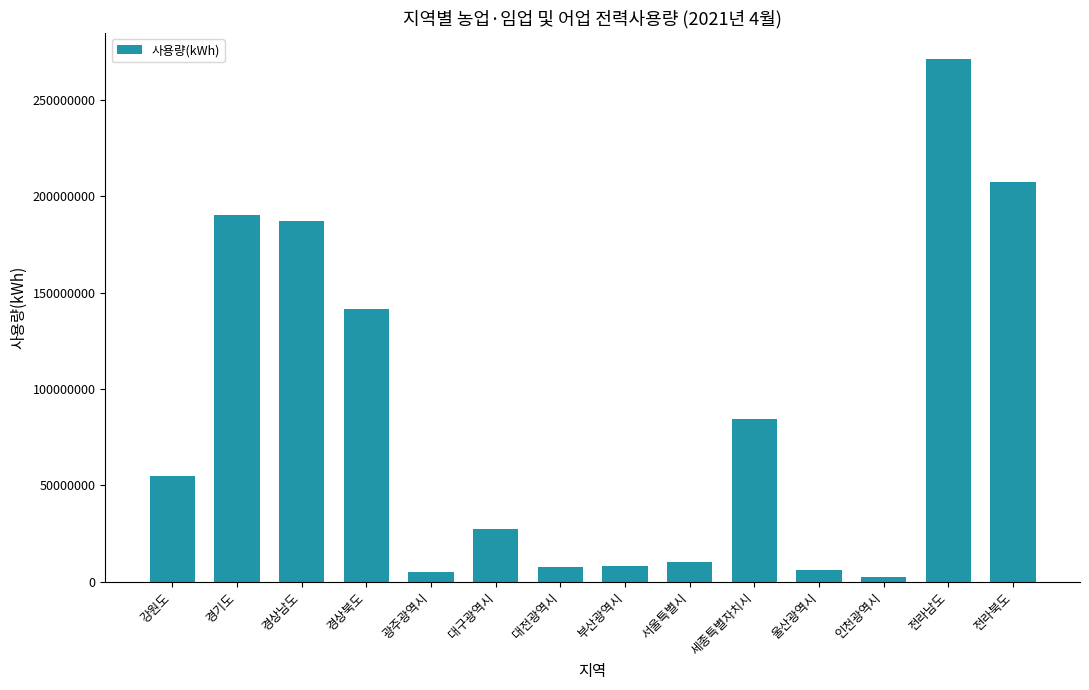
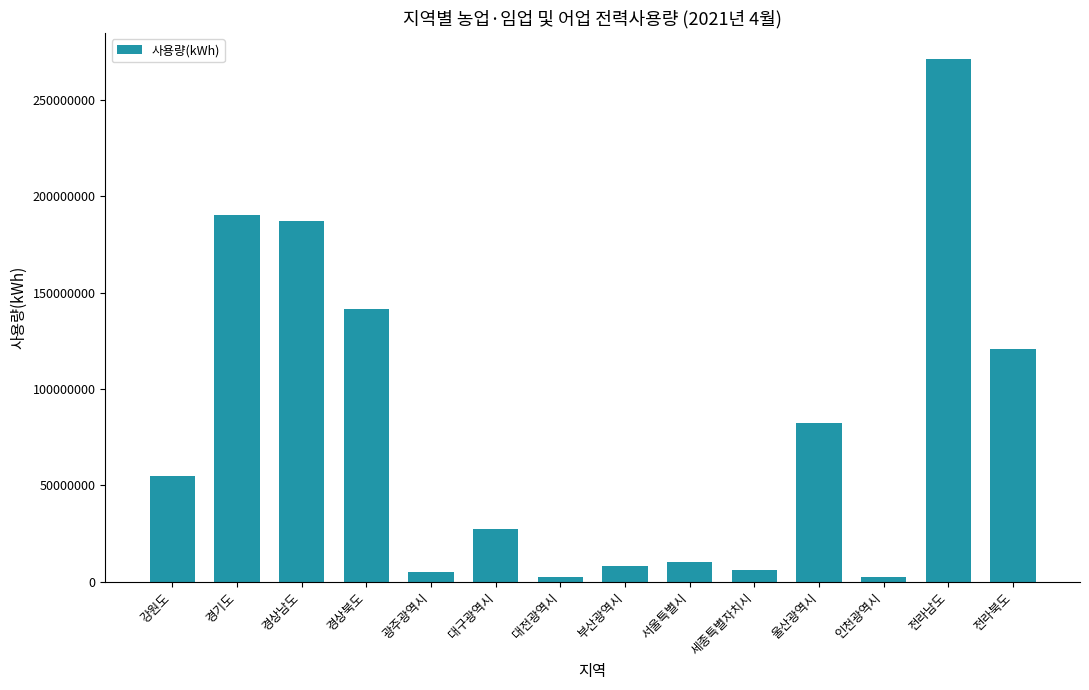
  {
    "강원도": 55000000,
    "경기도": 190000000,
    "경상남도": 187000000,
    "경상북도": 142000000,
    "광주광역시": 5000000,
    "대구광역시": 27000000,
-   "대전광역시": 7000000,
+   "대전광역시": 2000000,
    "부산광역시": 8000000,
    "서울특별시": 10000000,
-   "세종특별자치시": 84000000,
-   "울산광역시": 6000000,
+   "세종특별자치시": 6000000,
+   "울산광역시": 82000000,
    "인천광역시": 3000000,
    "전라남도": 271000000,
-   "전라북도": 208000000
+   "전라북도": 121000000
  }
